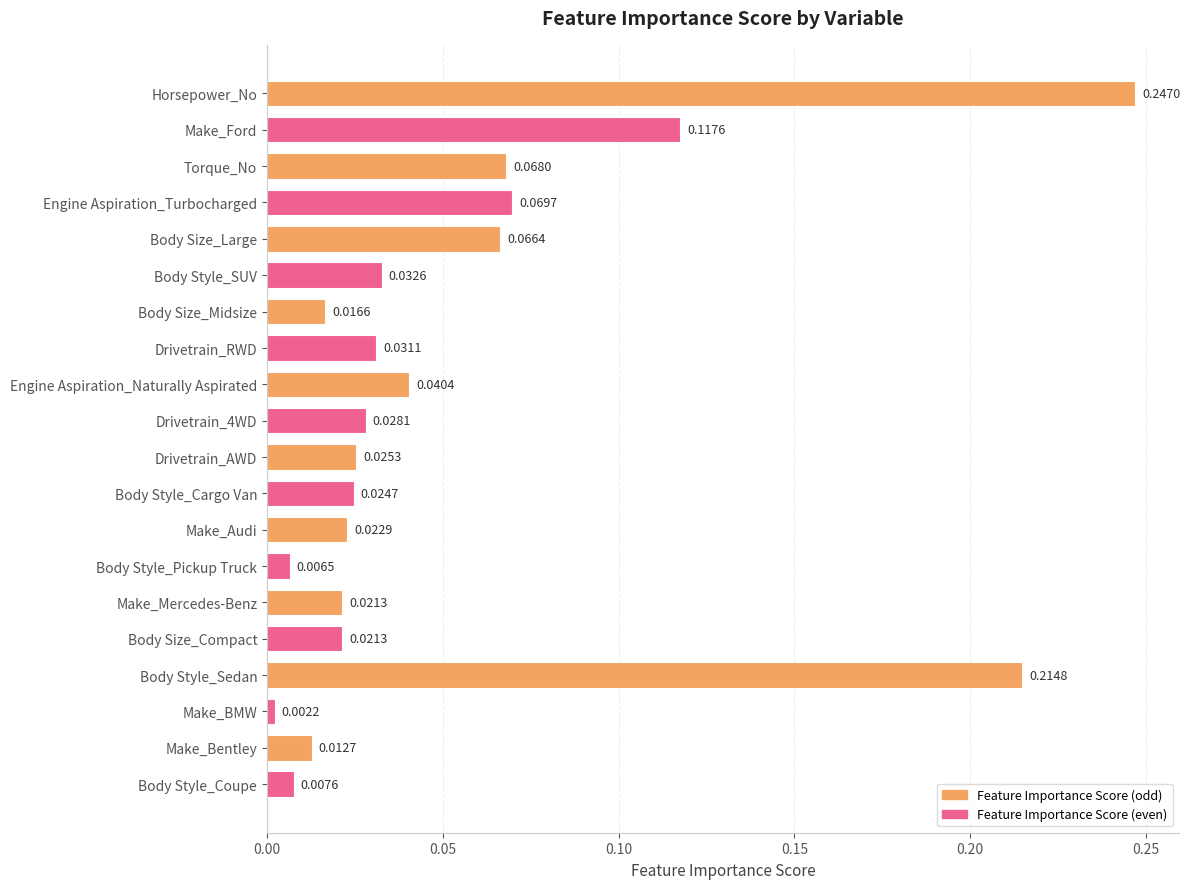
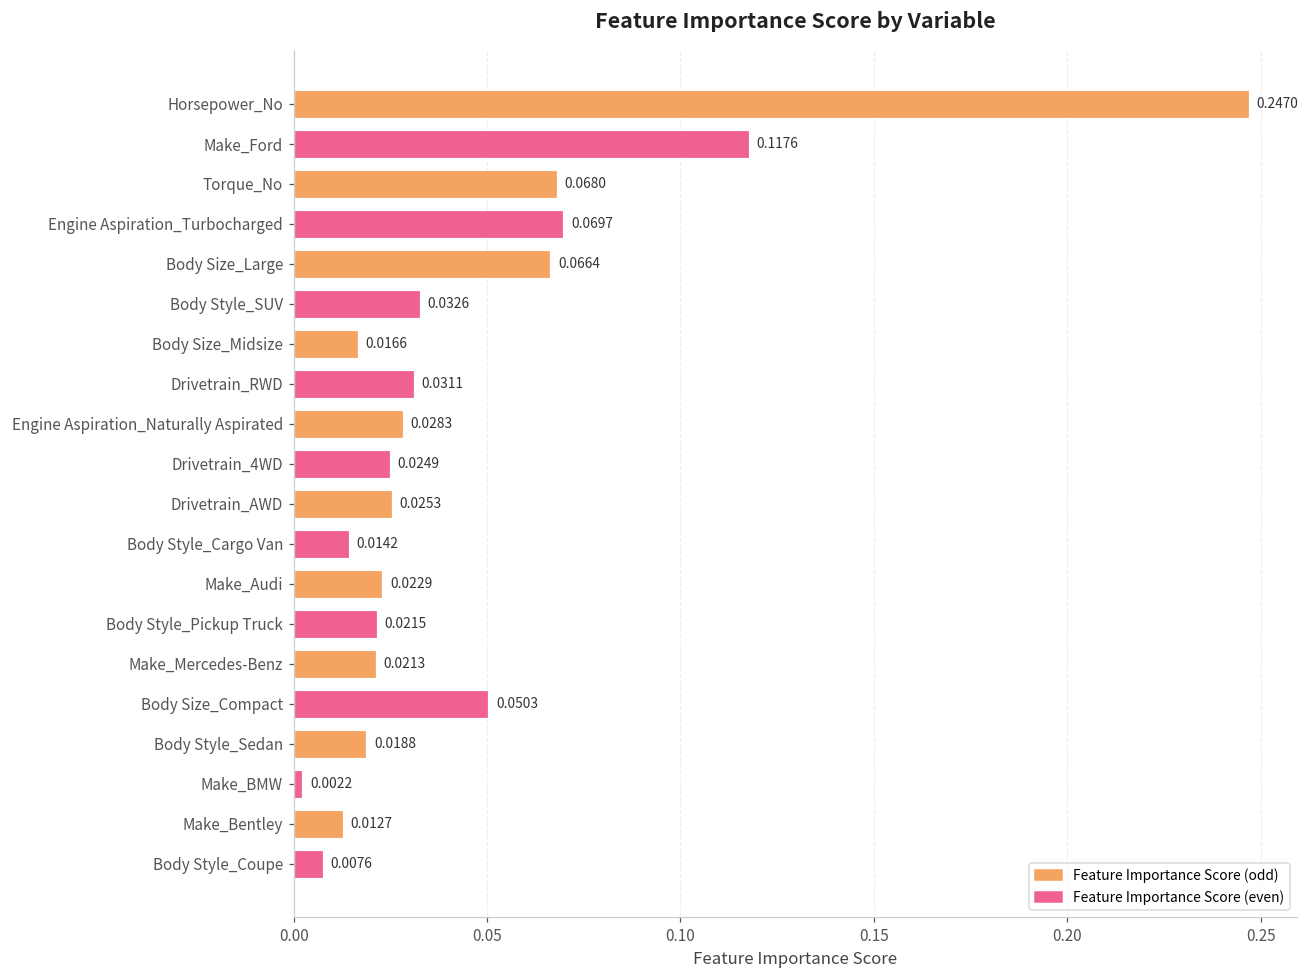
  {
    "Horsepower_No": 0.2470,
    "Make_Ford": 0.1176,
    "Torque_No": 0.0680,
    "Engine Aspiration_Turbocharged": 0.0697,
    "Body Size_Large": 0.0664,
    "Body Style_SUV": 0.0326,
    "Body Size_Midsize": 0.0166,
    "Drivetrain_RWD": 0.0311,
-   "Engine Aspiration_Naturally Aspirated": 0.0404,
-   "Drivetrain_4WD": 0.0281,
+   "Engine Aspiration_Naturally Aspirated": 0.0283,
+   "Drivetrain_4WD": 0.0249,
    "Drivetrain_AWD": 0.0253,
-   "Body Style_Cargo Van": 0.0247,
+   "Body Style_Cargo Van": 0.0142,
    "Make_Audi": 0.0229,
-   "Body Style_Pickup Truck": 0.0065,
+   "Body Style_Pickup Truck": 0.0215,
    "Make_Mercedes-Benz": 0.0213,
-   "Body Size_Compact": 0.0213,
-   "Body Style_Sedan": 0.2148,
+   "Body Size_Compact": 0.0503,
+   "Body Style_Sedan": 0.0188,
    "Make_BMW": 0.0022,
    "Make_Bentley": 0.0127,
    "Body Style_Coupe": 0.0076
  }
